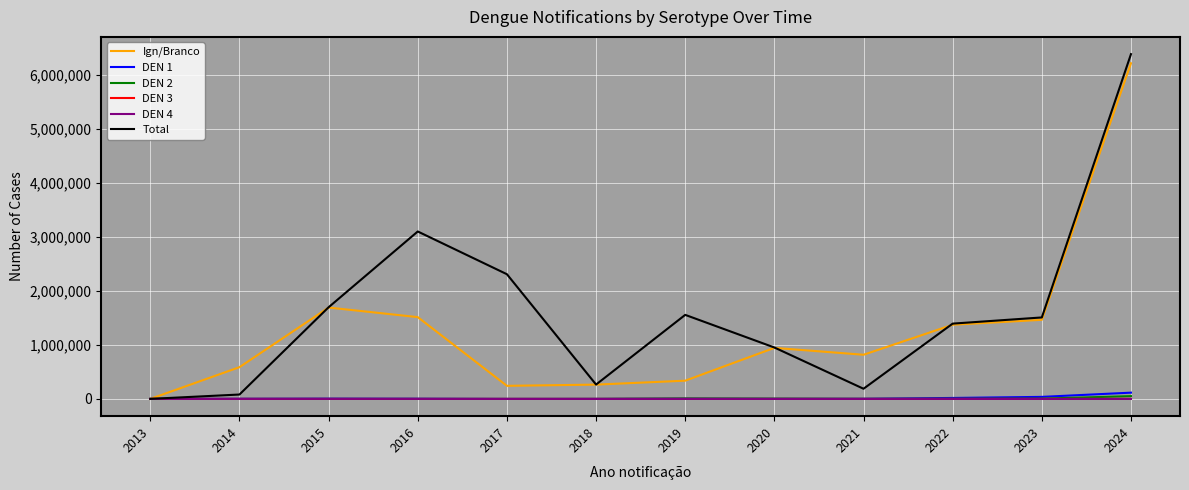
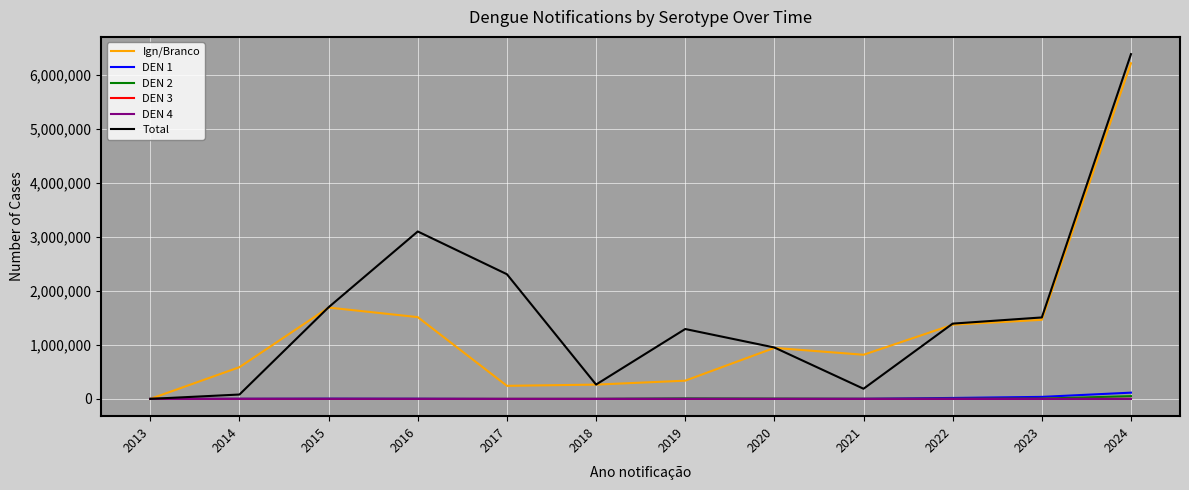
  {
    "Ign/Branco": {
      "2014": "600,000",
      "2016": "1,500,000",
      "2017": "200,000",
      "2019": "300,000",
      "2021": "800,000",
      "2024": "6,200,000"
    },
    "DEN 1": {
      "2024": "100,000"
    },
    "DEN 2": {
      "2024": "100,000"
    },
    "DEN 4": {
      "2024": "0"
    },
    "Total": {
      "2014": "100,000",
      "2016": "3,100,000",
      "2017": "2,300,000",
-     "2019": "1,600,000",
+     "2019": "1,300,000",
      "2021": "200,000",
      "2024": "6,400,000"
    }
  }
